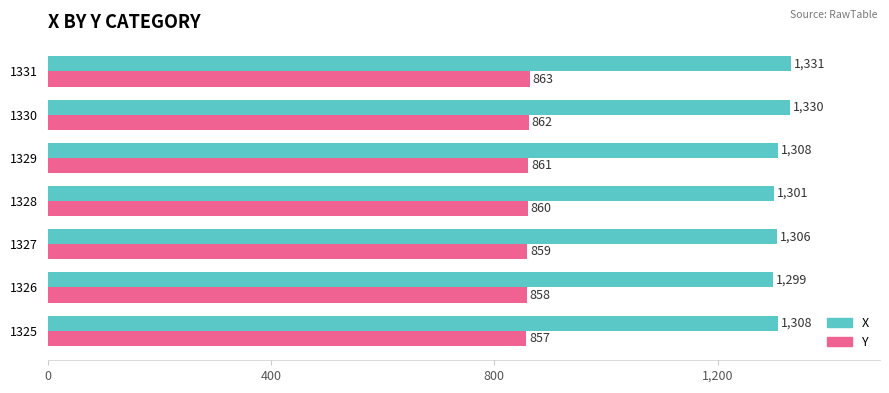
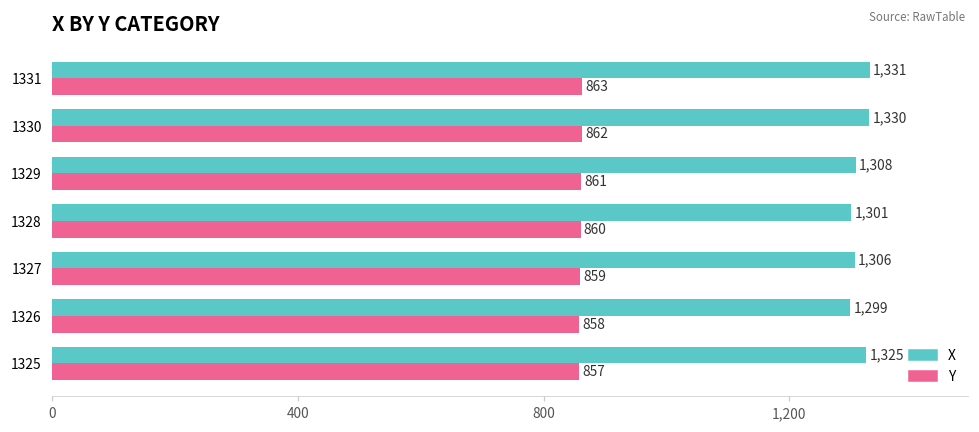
  {
    "X": {
      "1331": "1,331",
      "1330": "1,330",
      "1329": "1,308",
      "1328": "1,301",
      "1327": "1,306",
      "1326": "1,299",
-     "1325": "1,308"
+     "1325": "1,325"
    },
    "Y": {
      "1331": "863",
      "1330": "862",
      "1329": "861",
      "1328": "860",
      "1327": "859",
      "1326": "858",
      "1325": "857"
    }
  }
